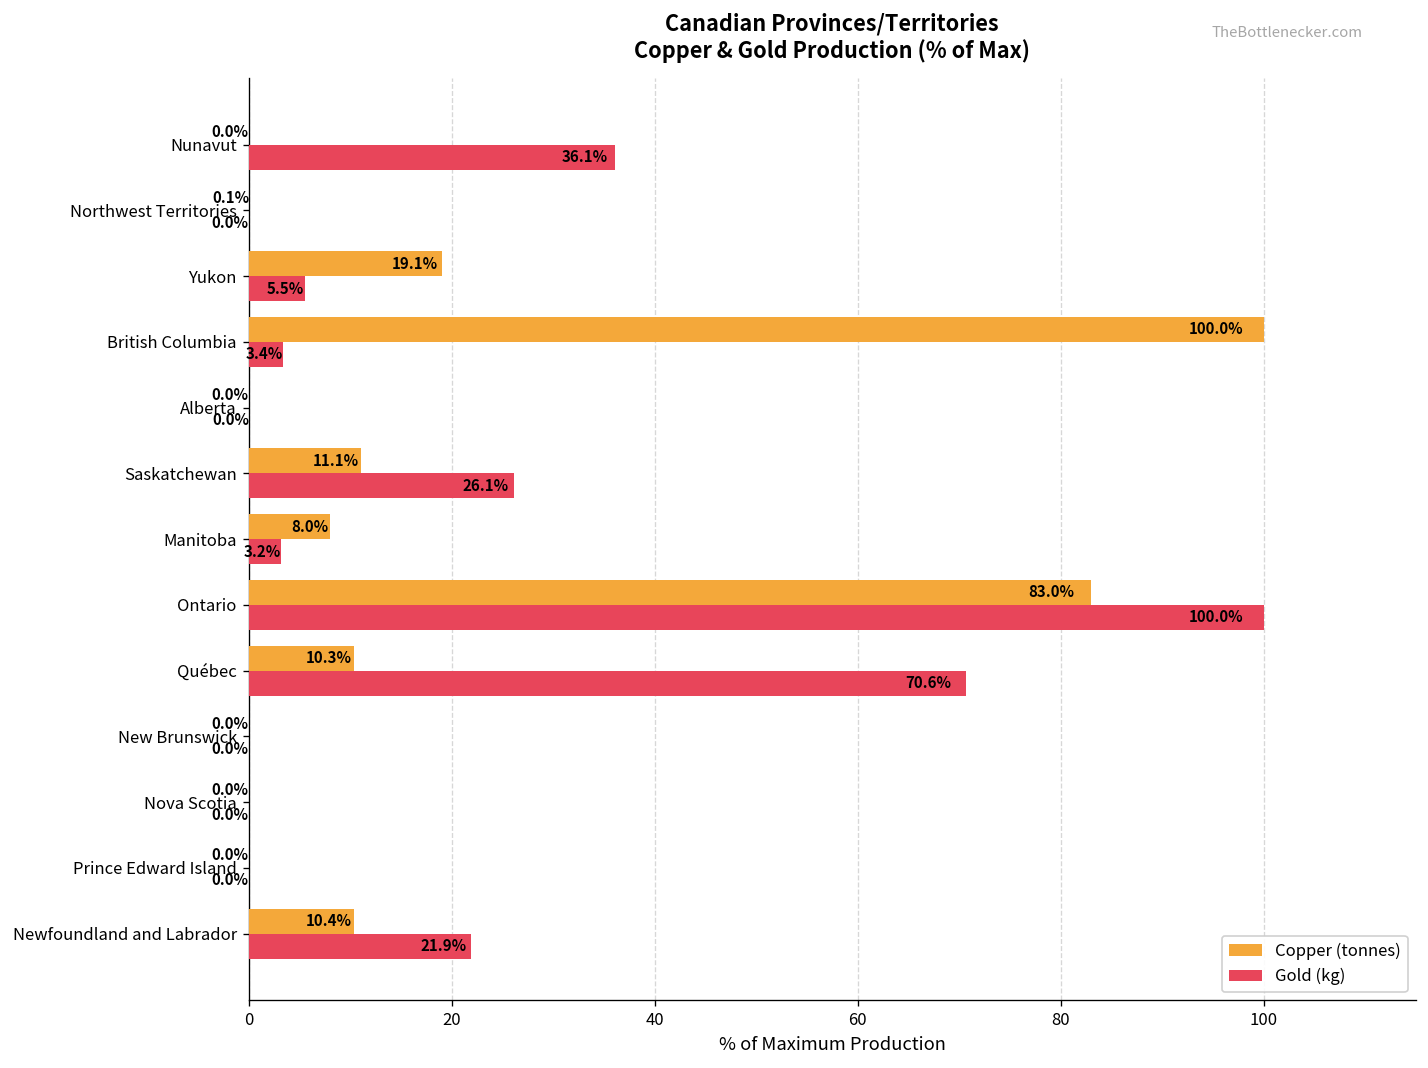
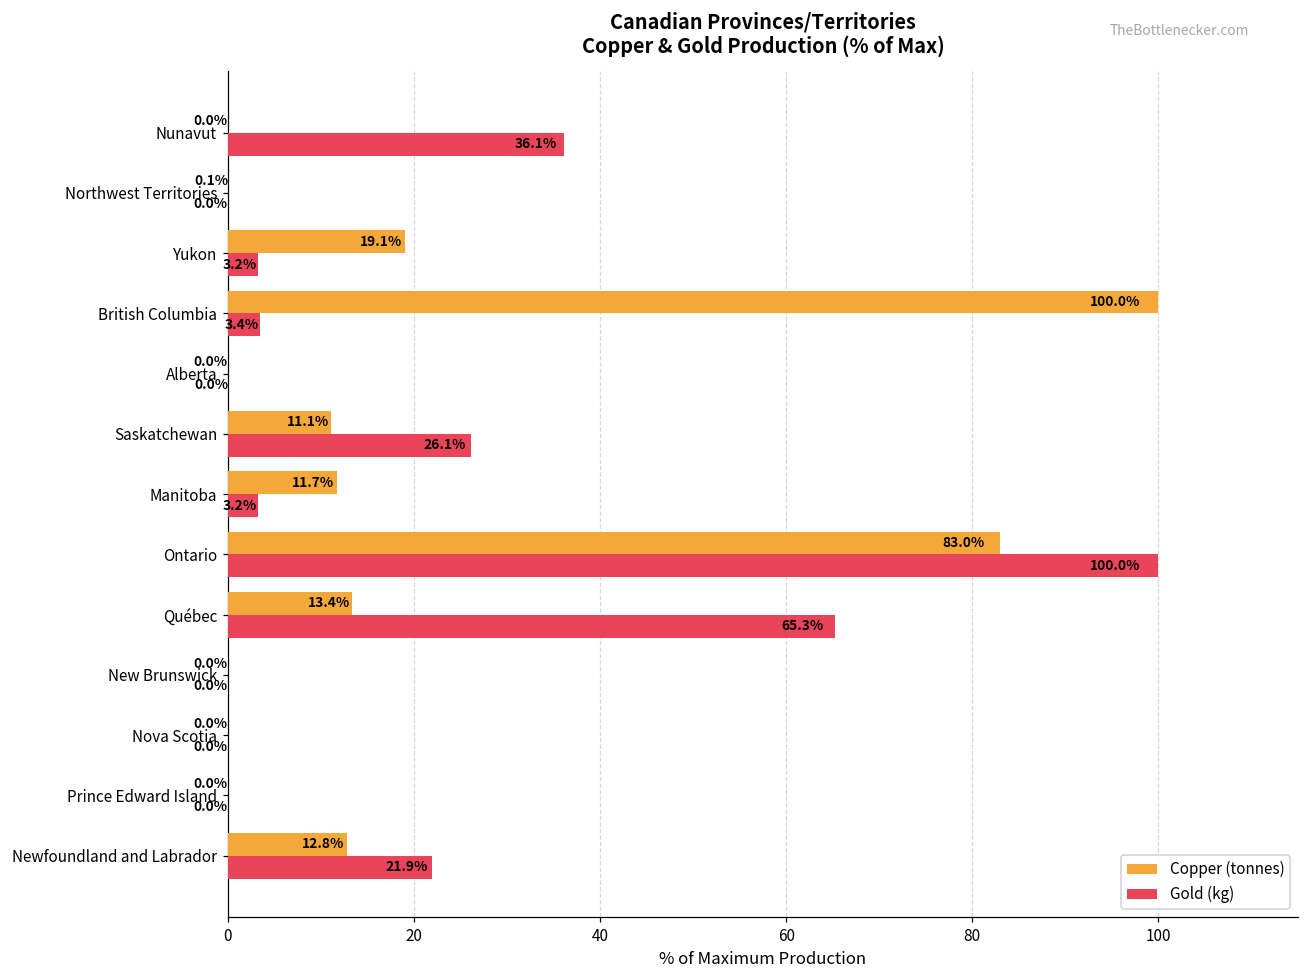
  {
    "Copper (tonnes)": {
      "Nunavut": "0.0%",
      "Northwest Territories": "0.1%",
      "Yukon": "19.1%",
      "British Columbia": "100.0%",
      "Alberta": "0.0%",
      "Saskatchewan": "11.1%",
-     "Manitoba": "8.0%",
+     "Manitoba": "11.7%",
      "Ontario": "83.0%",
-     "Québec": "10.3%",
+     "Québec": "13.4%",
      "New Brunswick": "0.0%",
      "Nova Scotia": "0.0%",
      "Prince Edward Island": "0.0%",
-     "Newfoundland and Labrador": "10.4%"
+     "Newfoundland and Labrador": "12.8%"
    },
    "Gold (kg)": {
      "Nunavut": "36.1%",
      "Northwest Territories": "0.0%",
-     "Yukon": "5.5%",
+     "Yukon": "3.2%",
      "British Columbia": "3.4%",
      "Alberta": "0.0%",
      "Saskatchewan": "26.1%",
      "Manitoba": "3.2%",
      "Ontario": "100.0%",
-     "Québec": "70.6%",
+     "Québec": "65.3%",
      "New Brunswick": "0.0%",
      "Nova Scotia": "0.0%",
      "Prince Edward Island": "0.0%",
      "Newfoundland and Labrador": "21.9%"
    }
  }
